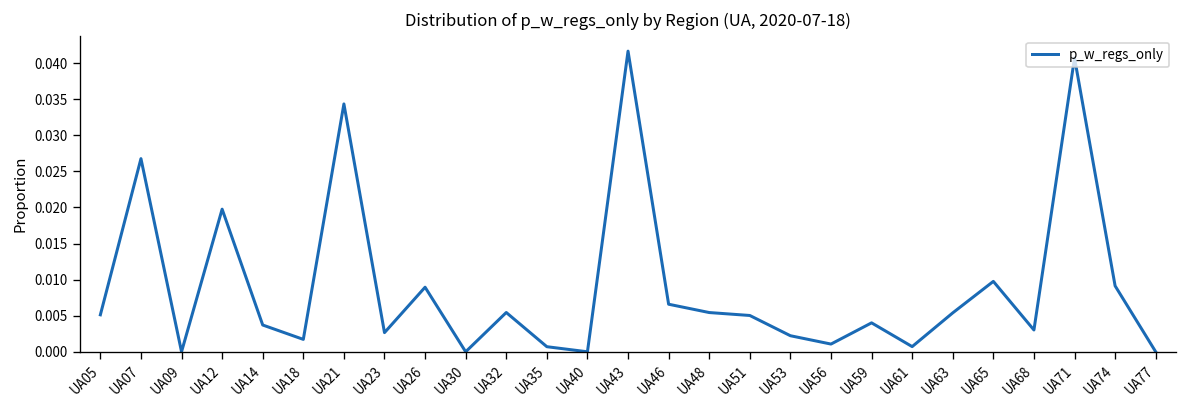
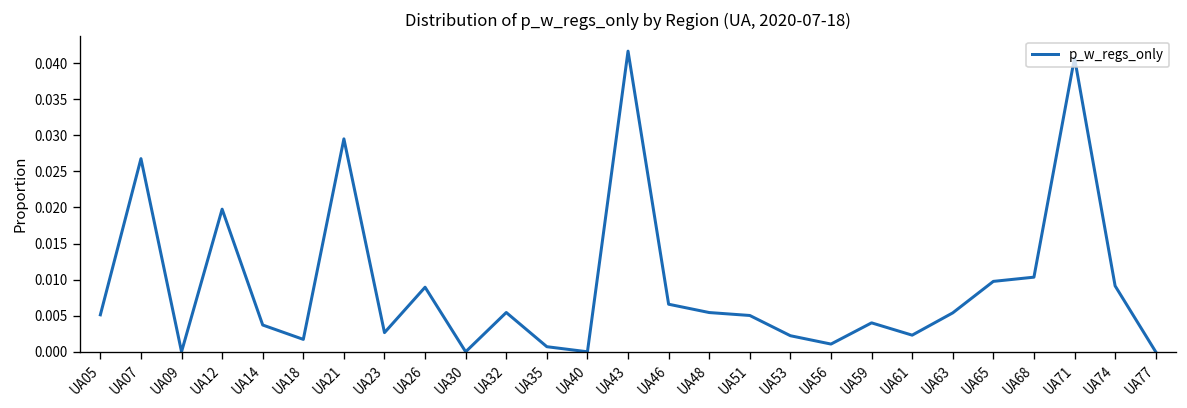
  {
    "UA05": 0.005,
    "UA07": 0.027,
    "UA09": 0.000,
    "UA12": 0.020,
    "UA14": 0.004,
    "UA18": 0.002,
-   "UA21": 0.034,
+   "UA21": 0.030,
    "UA23": 0.003,
    "UA26": 0.009,
    "UA30": 0.000,
    "UA32": 0.005,
    "UA35": 0.001,
    "UA40": 0.000,
    "UA43": 0.042,
    "UA46": 0.007,
    "UA48": 0.005,
    "UA51": 0.005,
    "UA53": 0.002,
    "UA56": 0.001,
    "UA59": 0.004,
-   "UA61": 0.001,
+   "UA61": 0.002,
    "UA63": 0.005,
    "UA65": 0.010,
-   "UA68": 0.003,
+   "UA68": 0.010,
    "UA74": 0.009,
    "UA77": 0.000
  }
